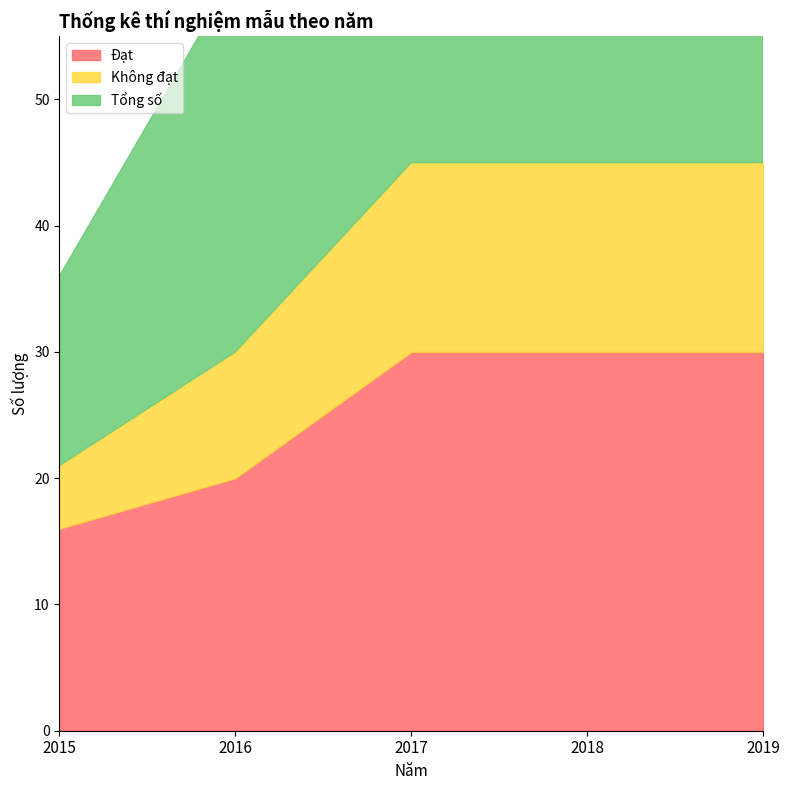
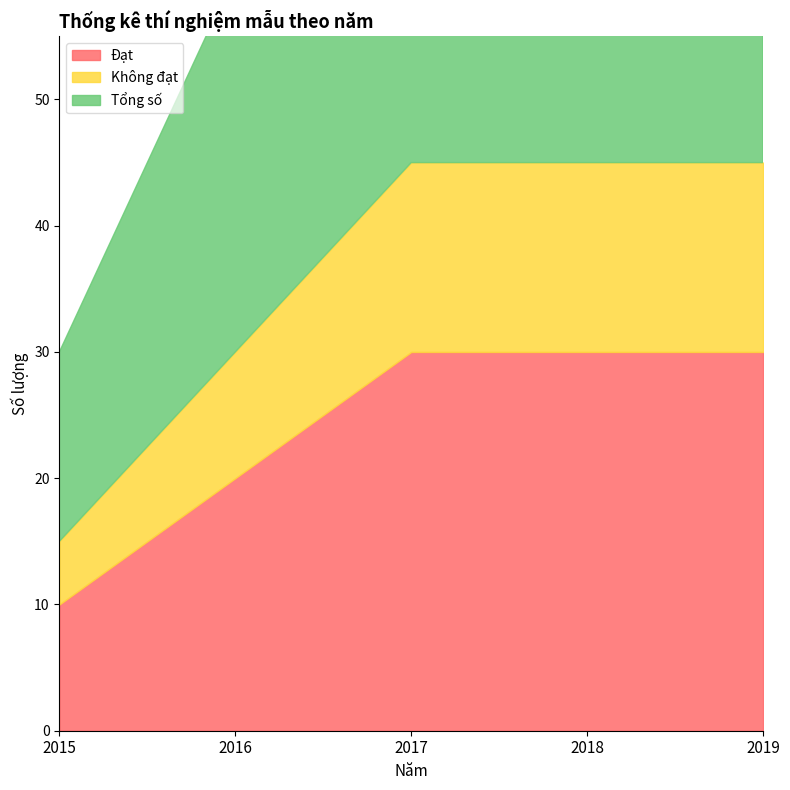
  {
    "Đạt": {
-     "2015": 16,
+     "2015": 10,
      "2016": 20,
      "2017": 30,
      "2018": 30,
      "2019": 30
    },
    "Không đạt": {
      "2015": 5,
      "2016": 10,
      "2017": 15,
      "2018": 15,
      "2019": 15
    },
    "Tổng số": {
      "2015": 15
    }
  }
